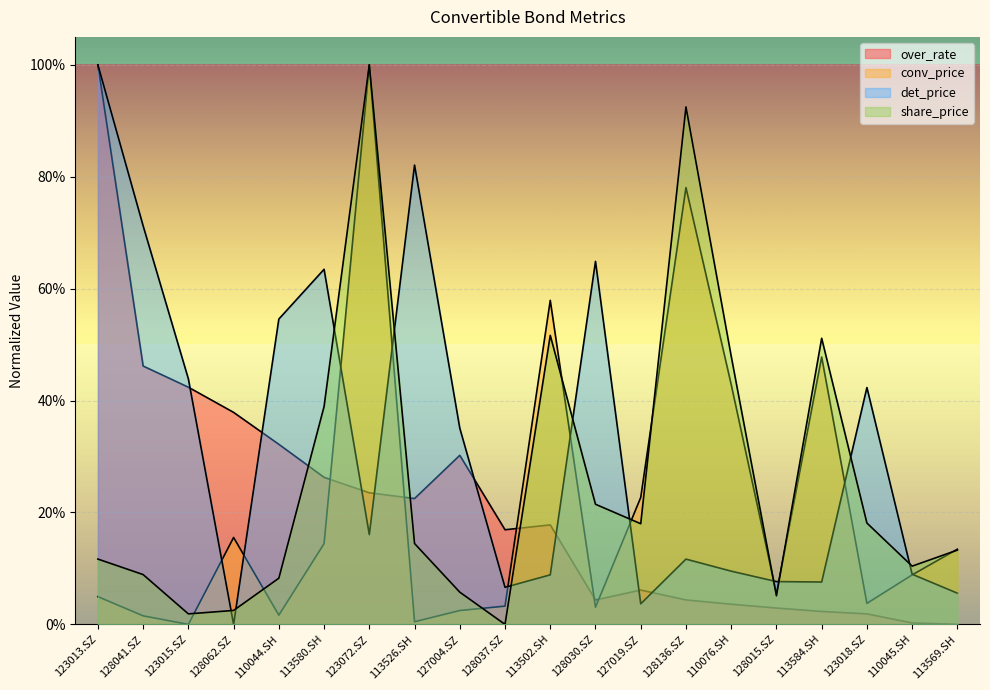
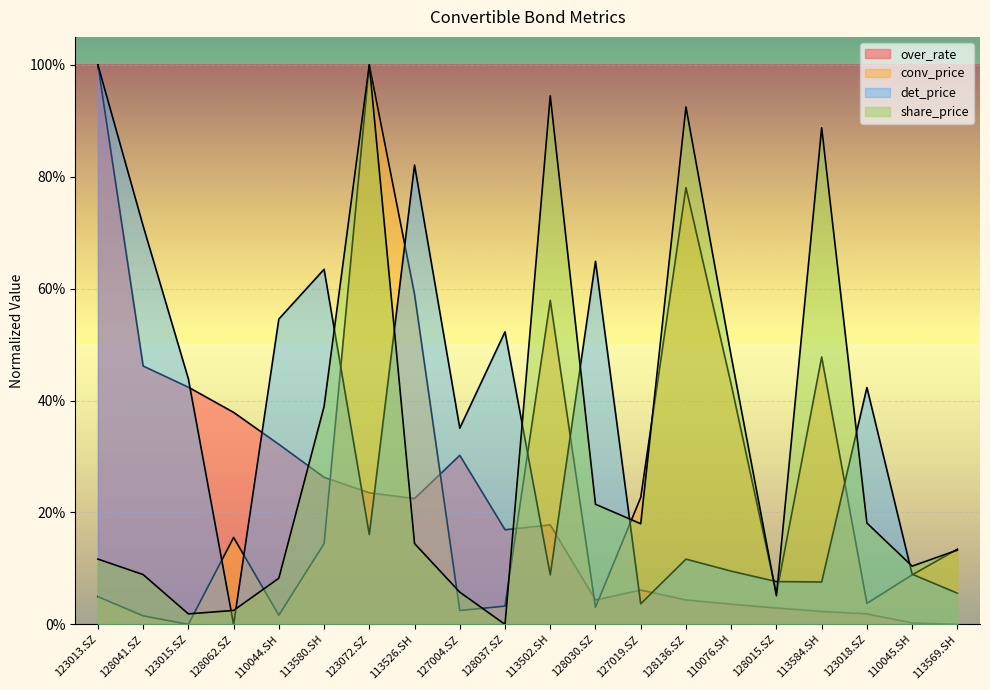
  {
    "over_rate": {
      "128041.SZ": "46%",
      "123015.SZ": "42%",
      "128062.SZ": "38%",
      "110044.SH": "32%",
      "113580.SH": "26%",
      "123072.SZ": "24%",
      "113526.SH": "22%",
      "127004.SZ": "30%",
      "128037.SZ": "17%",
      "113502.SH": "18%",
      "128030.SZ": "4%",
      "127019.SZ": "6%",
      "128136.SZ": "4%",
      "110076.SH": "4%",
      "128015.SZ": "3%",
      "113584.SH": "2%",
      "123018.SZ": "2%",
      "110045.SH": "0%",
      "113569.SH": "0%"
    },
    "conv_price": {
      "123013.SZ": "5%",
      "128041.SZ": "2%",
      "123015.SZ": "0%",
      "128062.SZ": "16%",
      "110044.SH": "2%",
      "113580.SH": "14%",
-     "113526.SH": "0%",
+     "113526.SH": "59%",
      "127004.SZ": "2%",
      "128037.SZ": "3%",
      "113502.SH": "58%",
      "128030.SZ": "3%",
      "127019.SZ": "23%",
      "128136.SZ": "78%",
      "110076.SH": "43%",
      "113584.SH": "48%",
      "123018.SZ": "4%"
    },
    "det_price": {
      "128041.SZ": "71%",
      "123015.SZ": "44%",
      "128062.SZ": "0%",
      "110044.SH": "55%",
      "113580.SH": "63%",
      "123072.SZ": "16%",
      "113526.SH": "82%",
      "127004.SZ": "35%",
-     "128037.SZ": "7%",
+     "128037.SZ": "52%",
      "113502.SH": "9%",
      "128030.SZ": "65%",
      "127019.SZ": "4%",
      "128136.SZ": "12%",
      "110076.SH": "10%",
      "128015.SZ": "8%",
      "113584.SH": "8%",
      "123018.SZ": "42%",
      "113569.SH": "6%"
    },
    "share_price": {
      "123013.SZ": "12%",
      "128041.SZ": "9%",
      "123015.SZ": "2%",
      "128062.SZ": "2%",
      "110044.SH": "8%",
      "113580.SH": "39%",
      "113526.SH": "14%",
      "127004.SZ": "6%",
      "128037.SZ": "0%",
-     "113502.SH": "52%",
+     "113502.SH": "94%",
      "128030.SZ": "21%",
      "127019.SZ": "18%",
      "128136.SZ": "92%",
      "110076.SH": "48%",
-     "113584.SH": "51%",
+     "113584.SH": "89%",
      "123018.SZ": "18%",
      "110045.SH": "10%"
    }
  }
